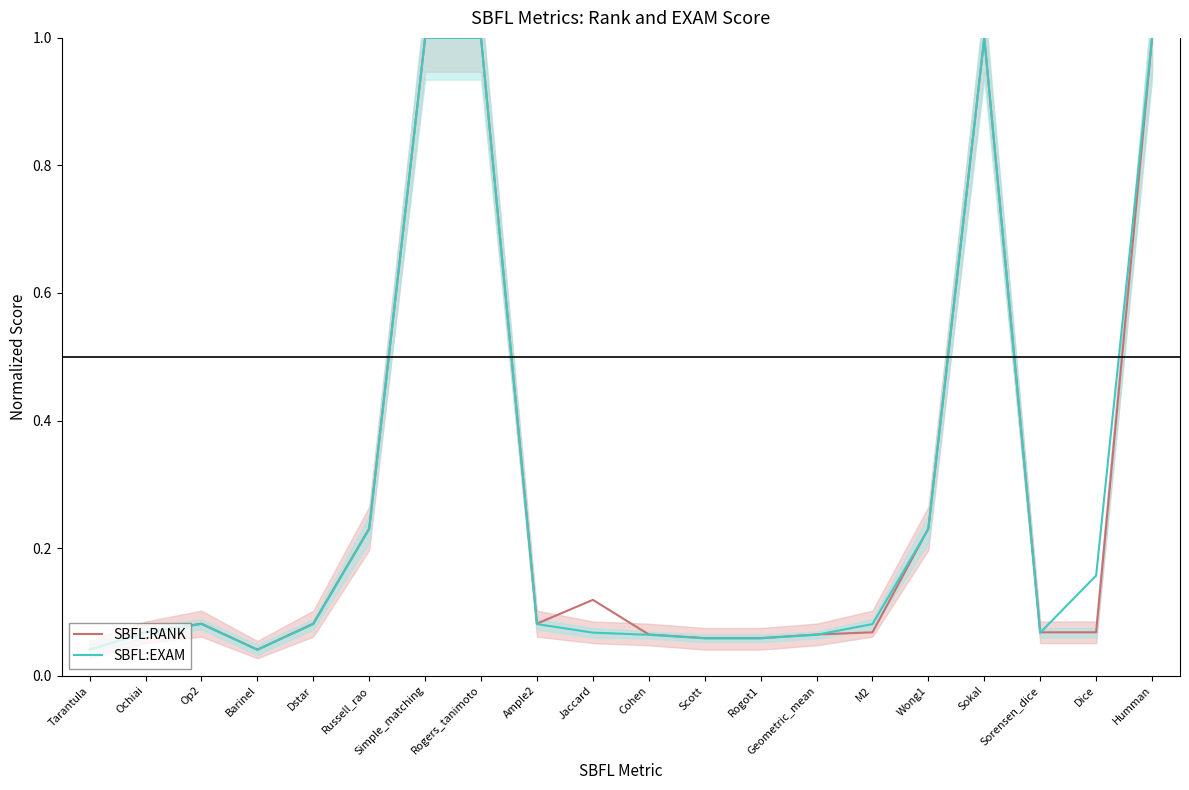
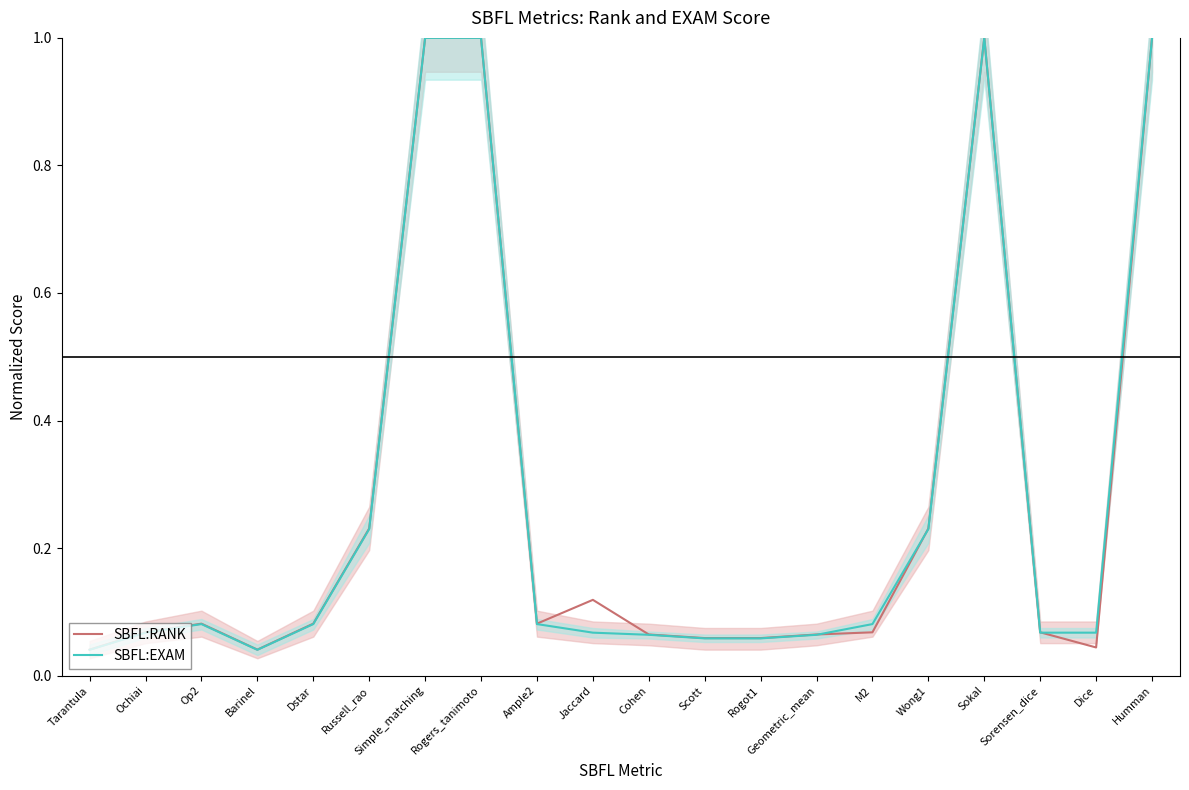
  {
    "SBFL:RANK": {
      "Jaccard": 0.12,
      "M2": 0.07,
-     "Dice": 0.07
+     "Dice": 0.04
    },
    "SBFL:EXAM": {
      "Jaccard": 0.07,
      "M2": 0.08,
-     "Dice": 0.16
+     "Dice": 0.07
    }
  }
